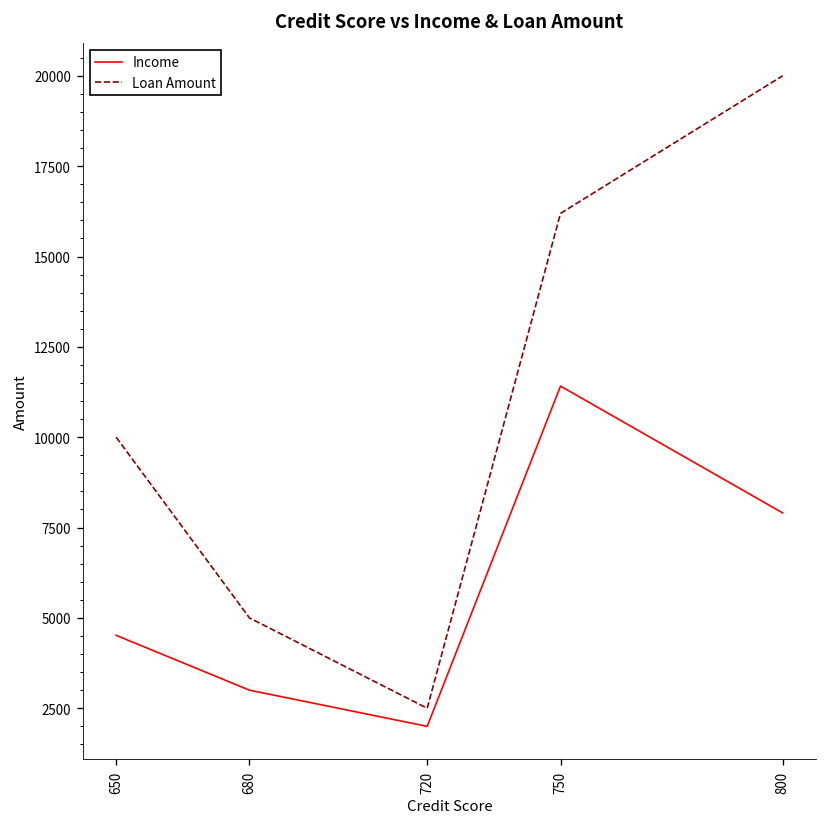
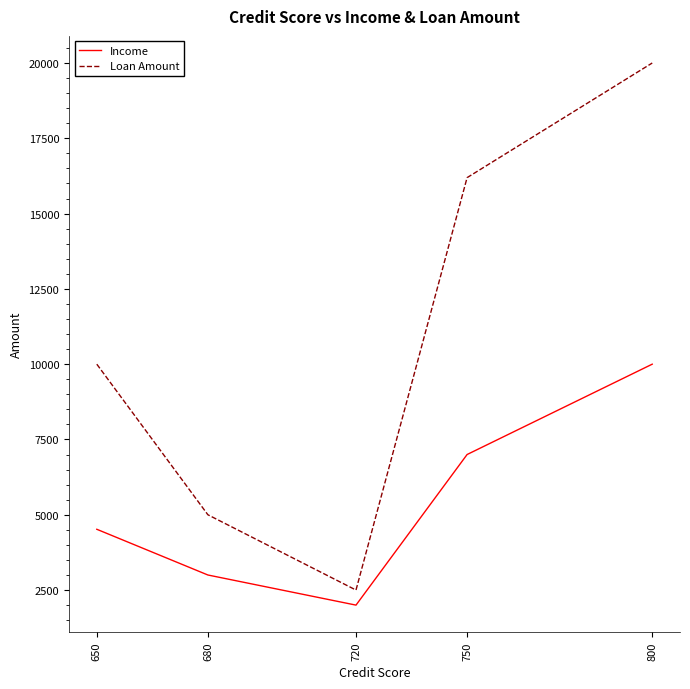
  {
    "Income": {
      "650": 4500,
      "680": 3000,
      "720": 2000,
-     "750": 11400,
-     "800": 7900
+     "750": 7000,
+     "800": 10000
    },
    "Loan Amount": {
      "650": 10000,
      "680": 5000,
      "720": 2500,
      "750": 16200,
      "800": 20000
    }
  }
